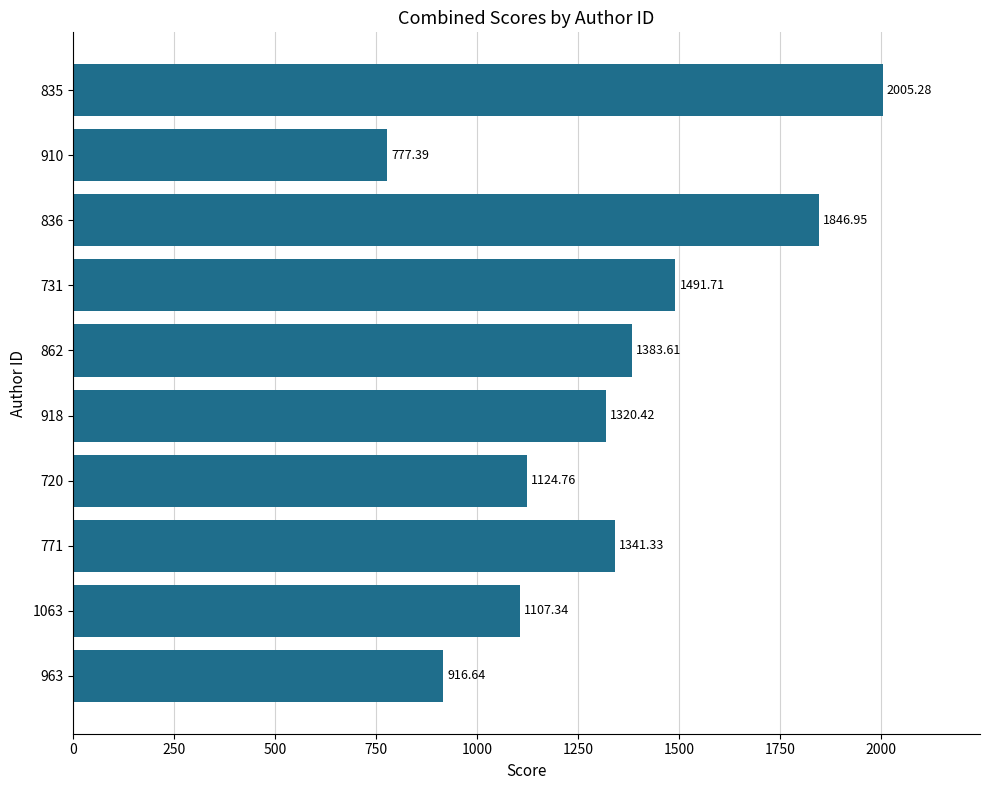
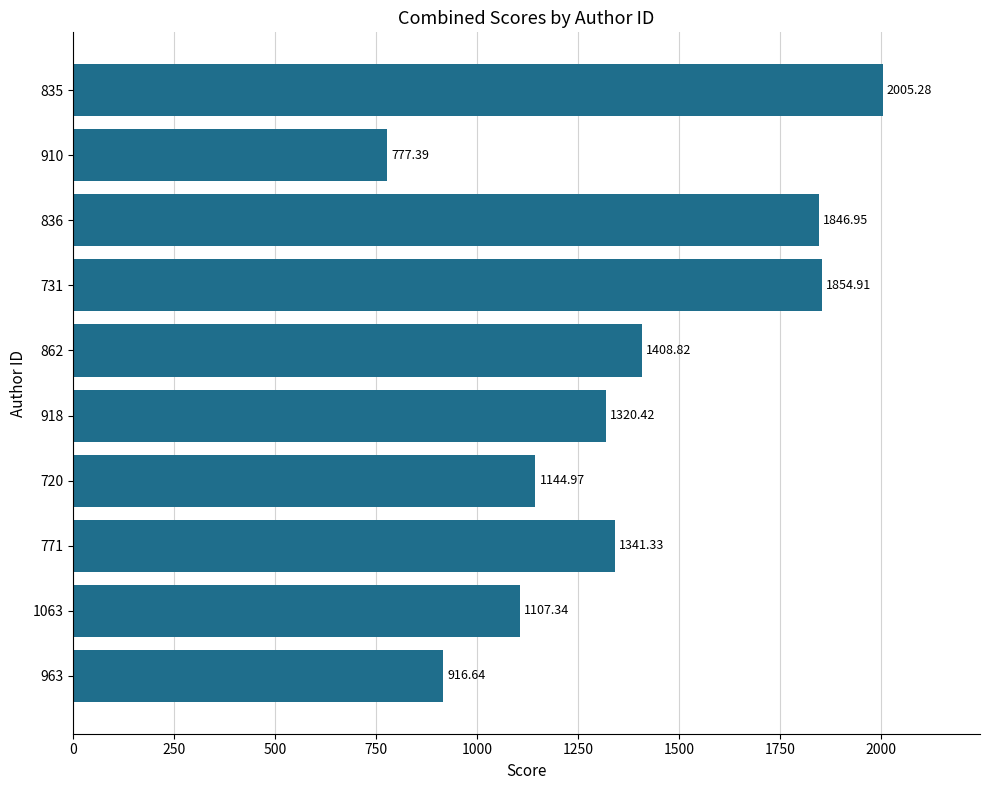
  {
    "835": 2005.28,
    "910": 777.39,
    "836": 1846.95,
-   "731": 1491.71,
-   "862": 1383.61,
+   "731": 1854.91,
+   "862": 1408.82,
    "918": 1320.42,
-   "720": 1124.76,
+   "720": 1144.97,
    "771": 1341.33,
    "1063": 1107.34,
    "963": 916.64
  }
